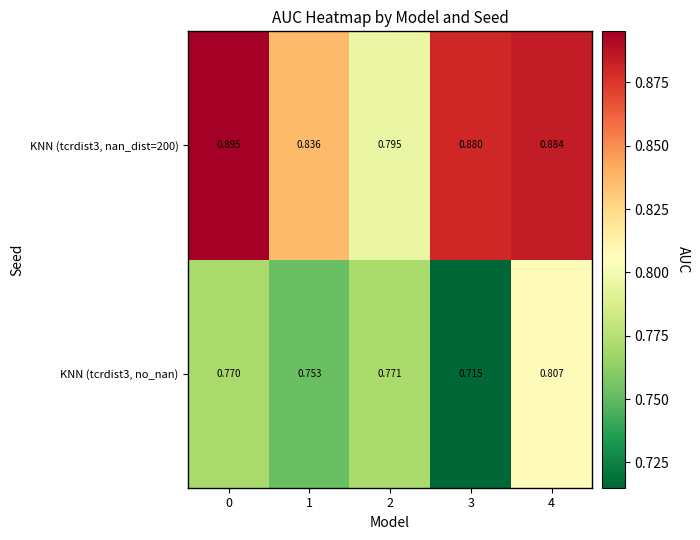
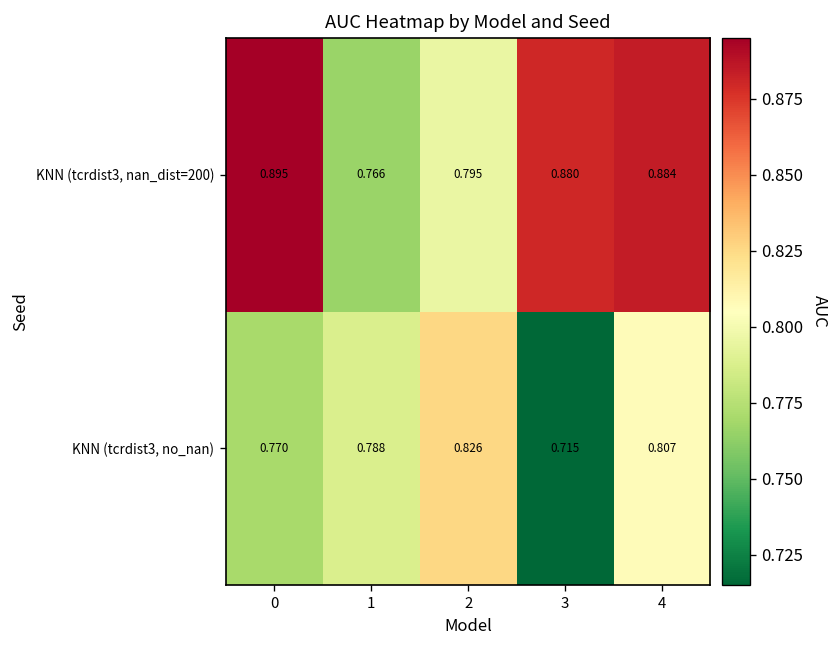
  {
    "KNN (tcrdist3, nan_dist=200)": {
      "0": 0.895,
-     "1": 0.836,
+     "1": 0.766,
      "2": 0.795,
      "3": 0.880,
      "4": 0.884
    },
    "KNN (tcrdist3, no_nan)": {
      "0": 0.770,
-     "1": 0.753,
-     "2": 0.771,
+     "1": 0.788,
+     "2": 0.826,
      "3": 0.715,
      "4": 0.807
    }
  }
